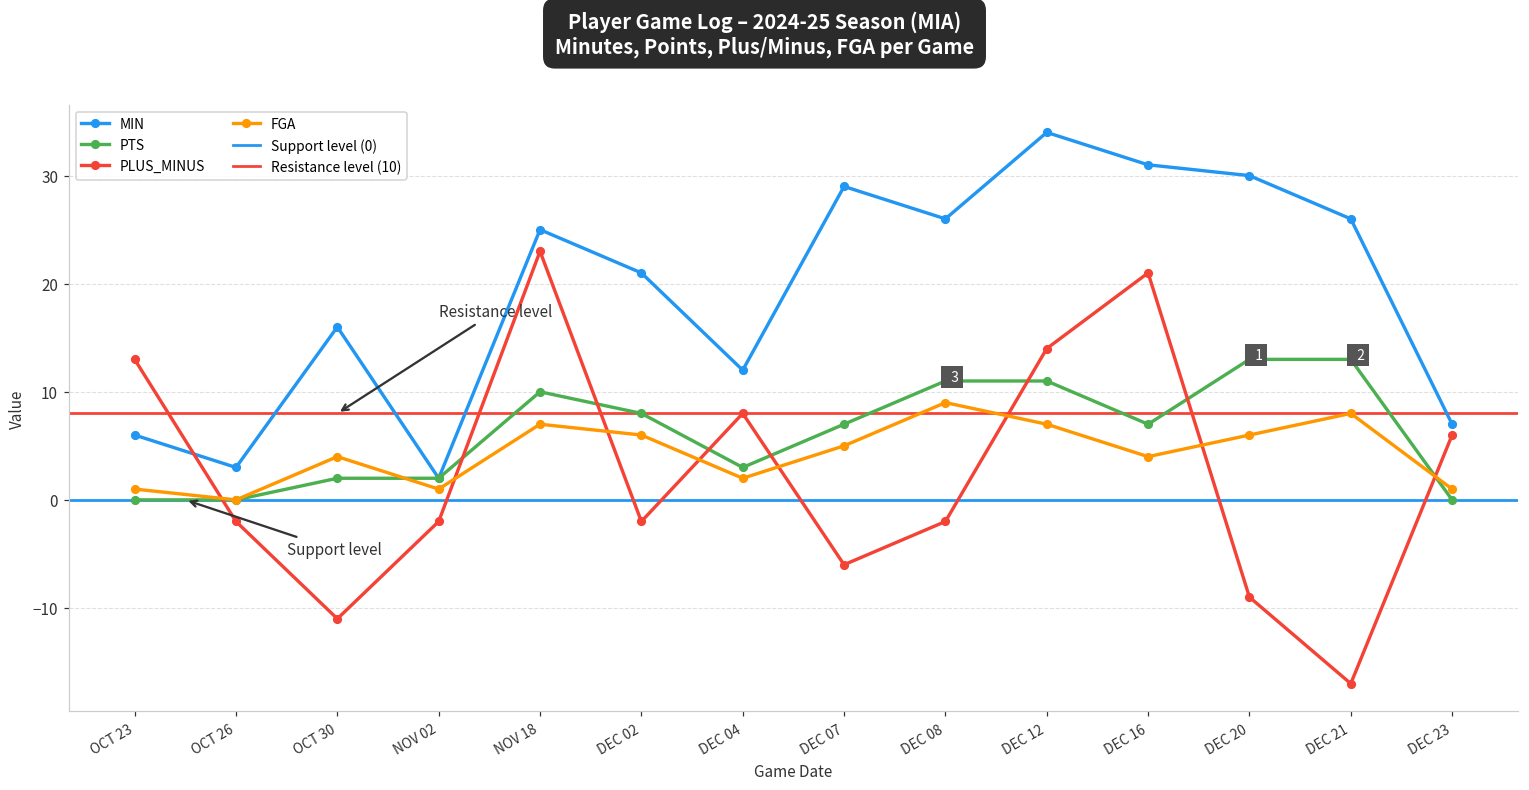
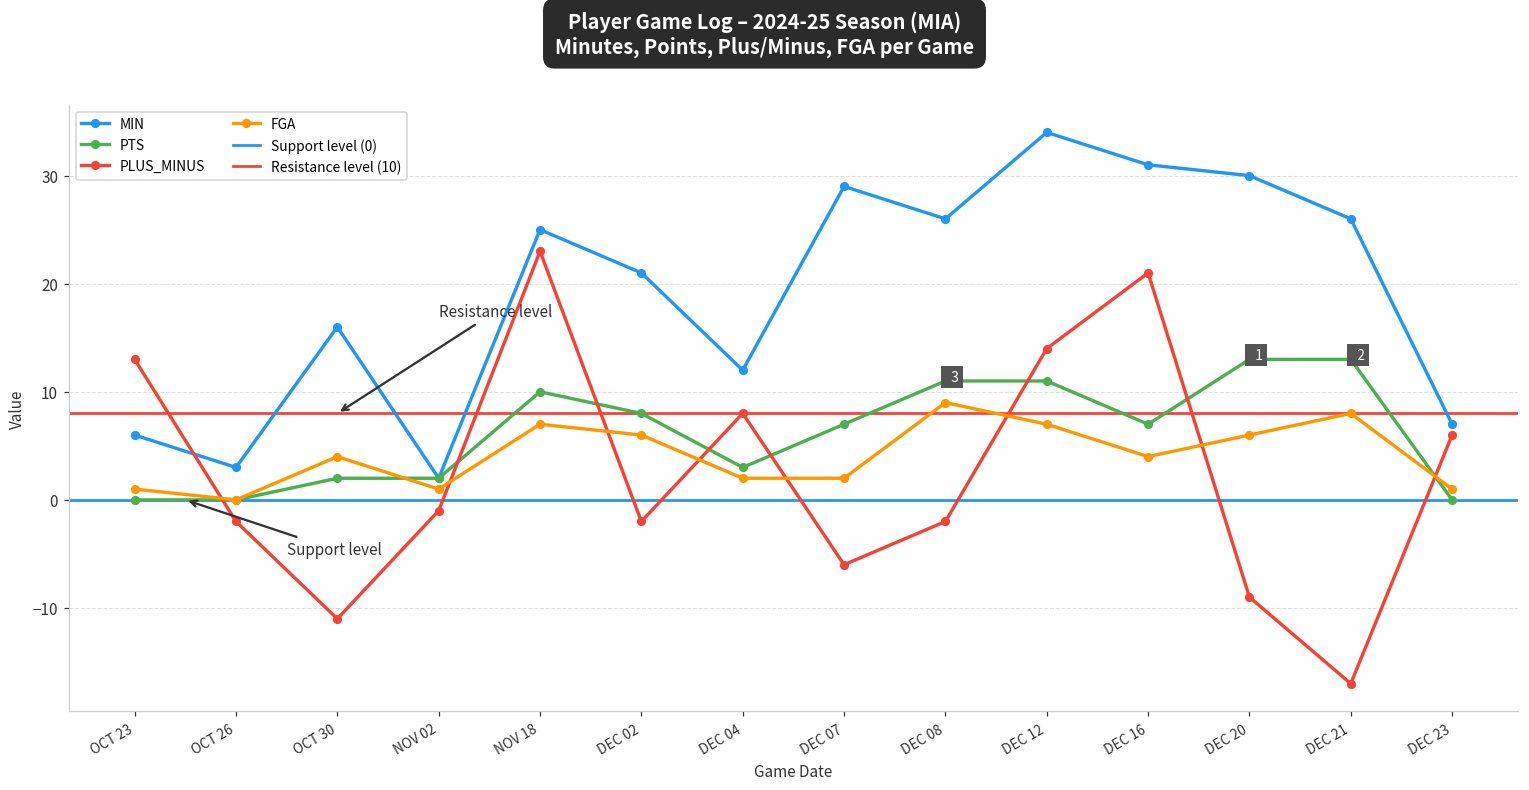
  {
    "MIN": {
      "OCT 23": 6,
      "OCT 26": 3,
      "OCT 30": 16,
      "NOV 18": 25,
      "DEC 02": 21,
      "DEC 04": 12,
      "DEC 07": 29,
      "DEC 08": 26,
      "DEC 12": 34,
      "DEC 16": 31,
      "DEC 20": 30,
      "DEC 21": 26,
      "DEC 23": 7
    },
    "PTS": {
      "OCT 23": 0,
      "OCT 30": 2,
      "NOV 18": 10,
      "DEC 02": 8,
      "DEC 04": 3,
      "DEC 07": 7,
      "DEC 12": 11,
      "DEC 16": 7,
      "DEC 23": 0
    },
    "PLUS_MINUS": {
      "OCT 23": 13,
      "OCT 26": -2,
      "OCT 30": -11,
-     "NOV 02": -2,
+     "NOV 02": -1,
      "NOV 18": 23,
      "DEC 02": -2,
      "DEC 04": 8,
      "DEC 07": -6,
      "DEC 08": -2,
      "DEC 12": 14,
      "DEC 16": 21,
      "DEC 20": -9,
      "DEC 21": -17,
      "DEC 23": 6
    },
    "FGA": {
      "OCT 23": 1,
      "OCT 30": 4,
      "NOV 02": 1,
      "NOV 18": 7,
      "DEC 02": 6,
      "DEC 04": 2,
-     "DEC 07": 5,
+     "DEC 07": 2,
      "DEC 08": 9,
      "DEC 12": 7,
      "DEC 16": 4,
      "DEC 20": 6,
      "DEC 21": 8,
      "DEC 23": 1
    }
  }
